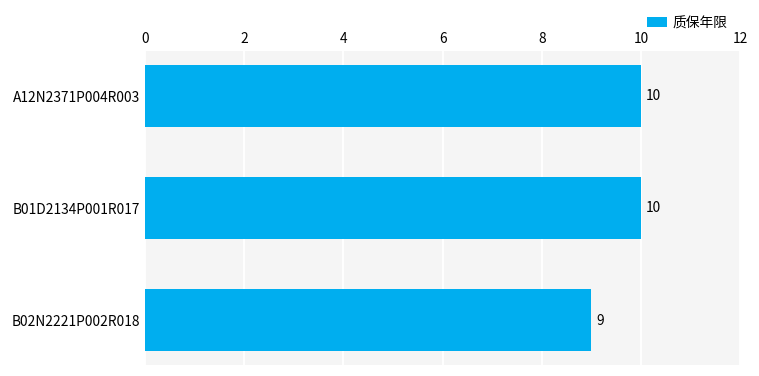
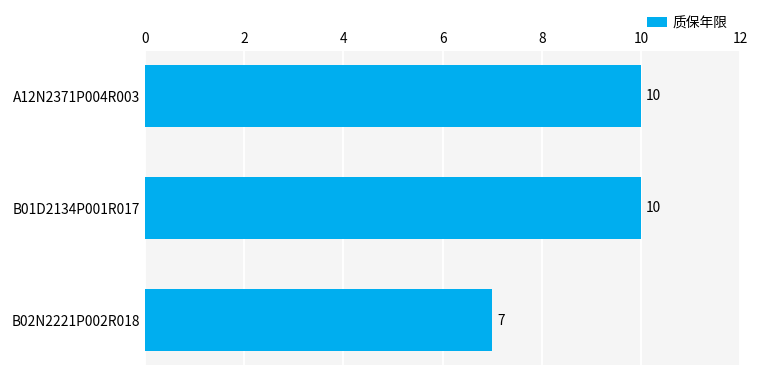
  {
    "A12N2371P004R003": 10,
    "B01D2134P001R017": 10,
-   "B02N2221P002R018": 9
+   "B02N2221P002R018": 7
  }
